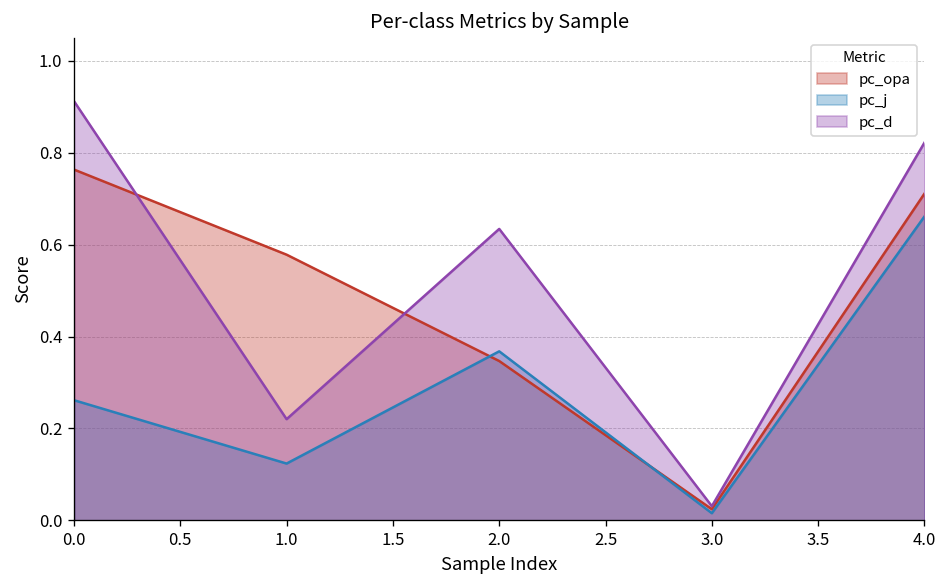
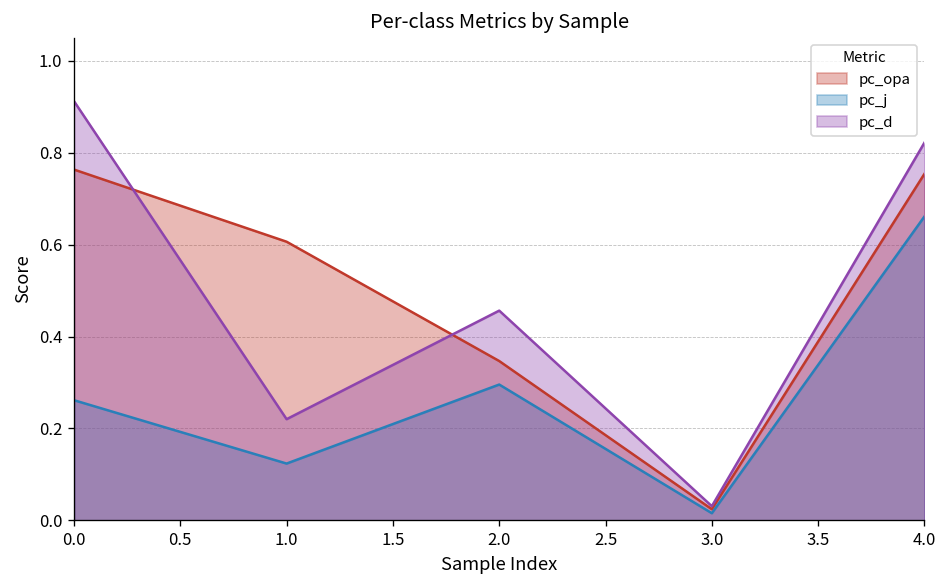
  {
    "pc_opa": {
      "0.0": 0.76,
-     "1.0": 0.58,
+     "1.0": 0.61,
      "2.0": 0.35,
      "3.0": 0.02,
-     "4.0": 0.71
+     "4.0": 0.75
    },
    "pc_j": {
      "0.0": 0.26,
      "1.0": 0.12,
-     "2.0": 0.37,
+     "2.0": 0.30,
      "3.0": 0.02,
      "4.0": 0.66
    },
    "pc_d": {
      "0.0": 0.91,
      "1.0": 0.22,
-     "2.0": 0.63,
+     "2.0": 0.46,
      "3.0": 0.03,
      "4.0": 0.82
    }
  }
